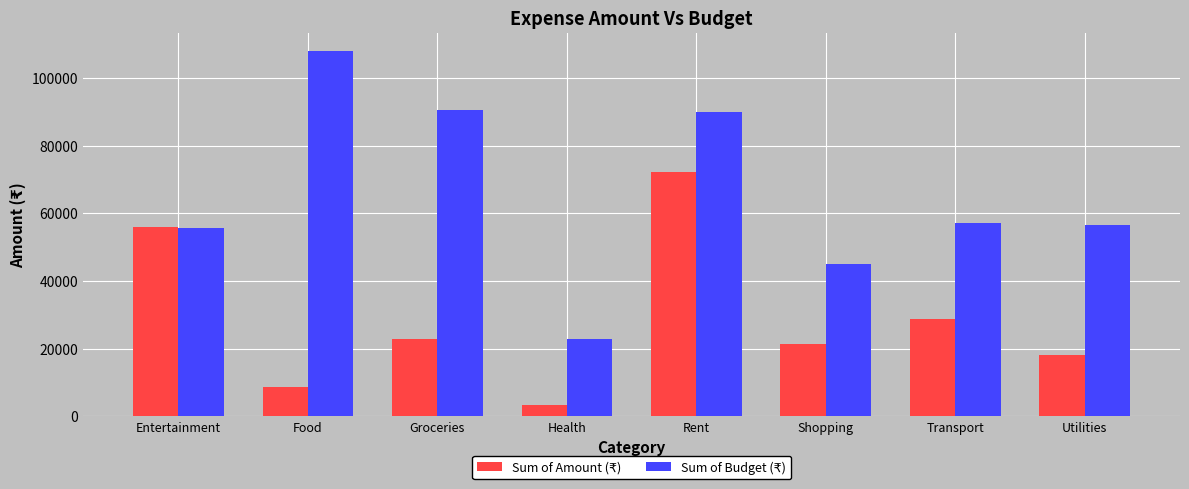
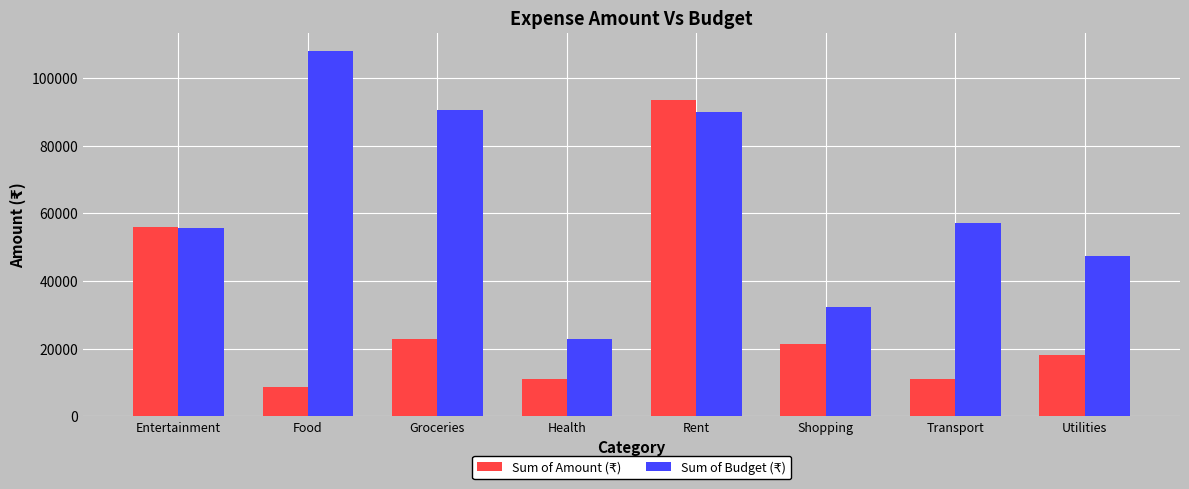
  {
    "Sum of Amount (₹)": {
      "Entertainment": 56000,
      "Food": 9000,
      "Groceries": 23000,
-     "Health": 3000,
-     "Rent": 72000,
+     "Health": 11000,
+     "Rent": 94000,
      "Shopping": 21000,
-     "Transport": 29000,
+     "Transport": 11000,
      "Utilities": 18000
    },
    "Sum of Budget (₹)": {
      "Entertainment": 56000,
      "Food": 108000,
      "Groceries": 90000,
      "Health": 23000,
      "Rent": 90000,
-     "Shopping": 45000,
+     "Shopping": 32000,
      "Transport": 57000,
-     "Utilities": 57000
+     "Utilities": 48000
    }
  }
